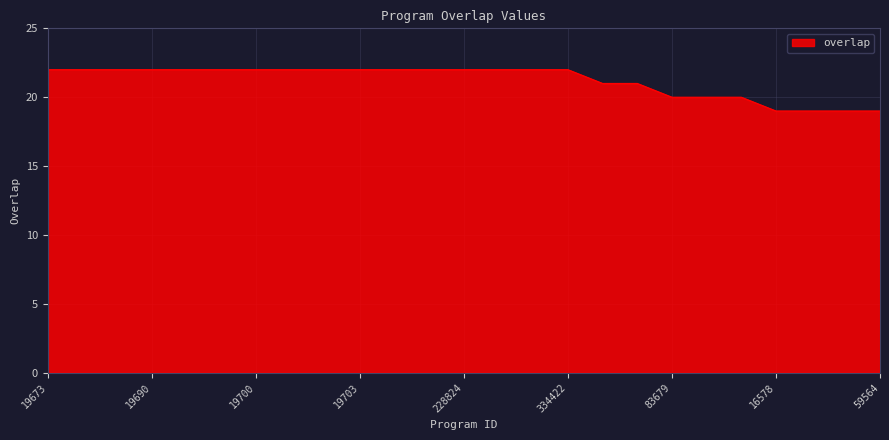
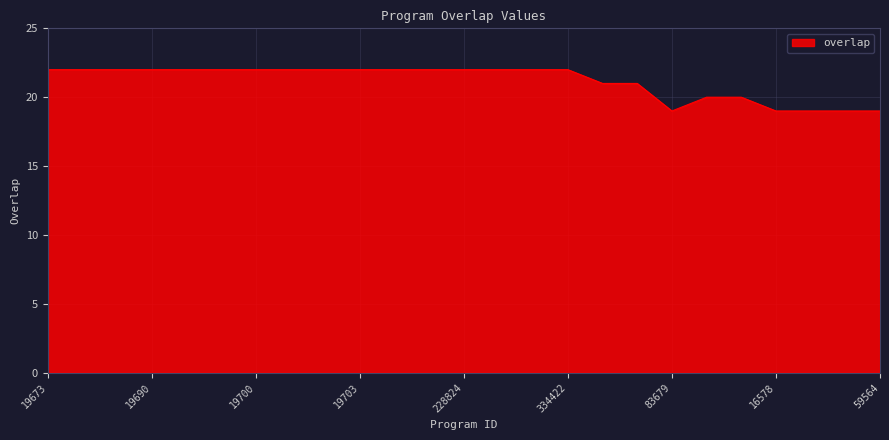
  {
    "19673": 22,
    "19690": 22,
    "19700": 22,
    "19703": 22,
    "228824": 22,
    "334422": 22,
-   "83679": 20,
+   "83679": 19,
    "16578": 19,
    "59564": 19
  }
